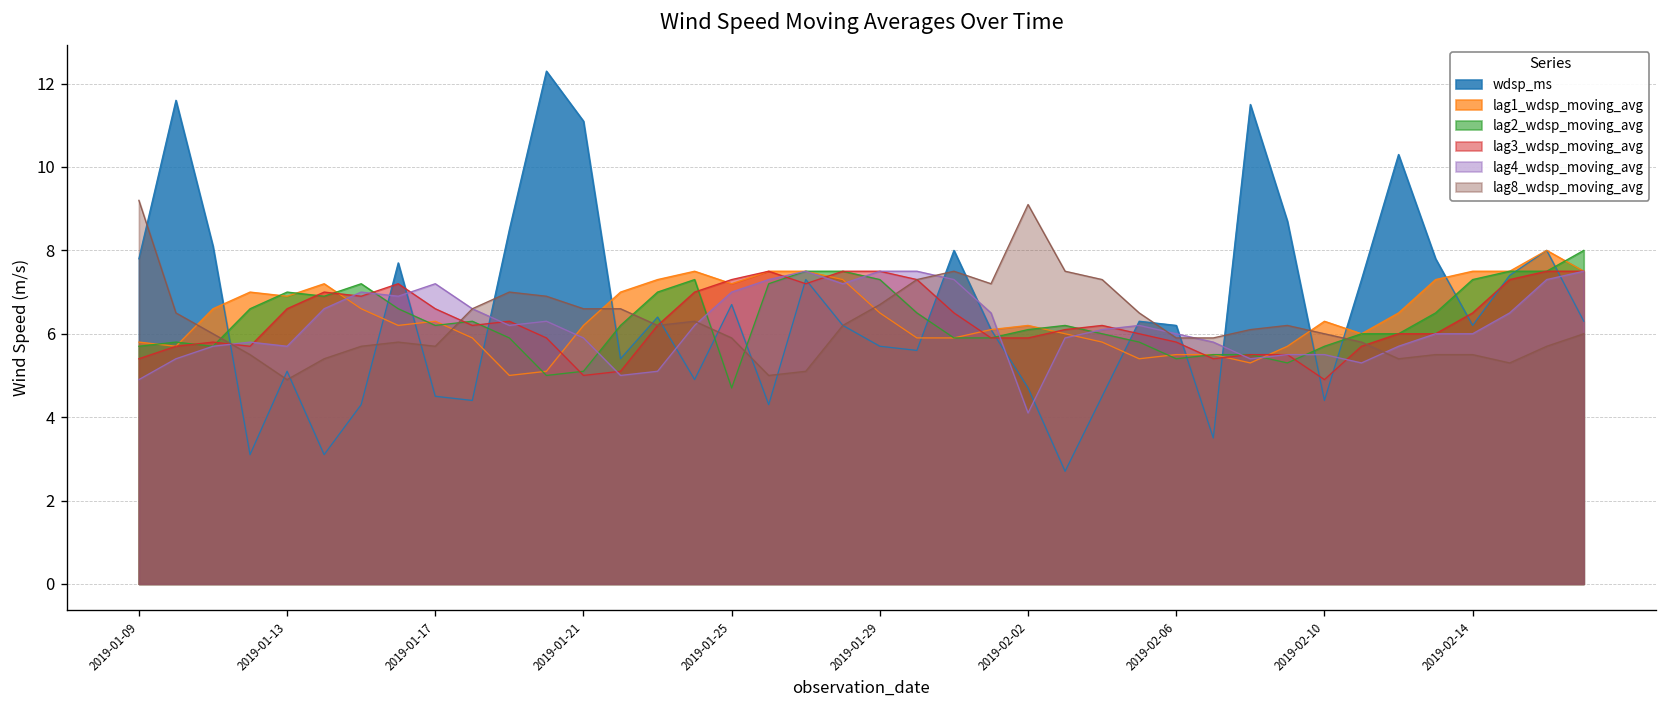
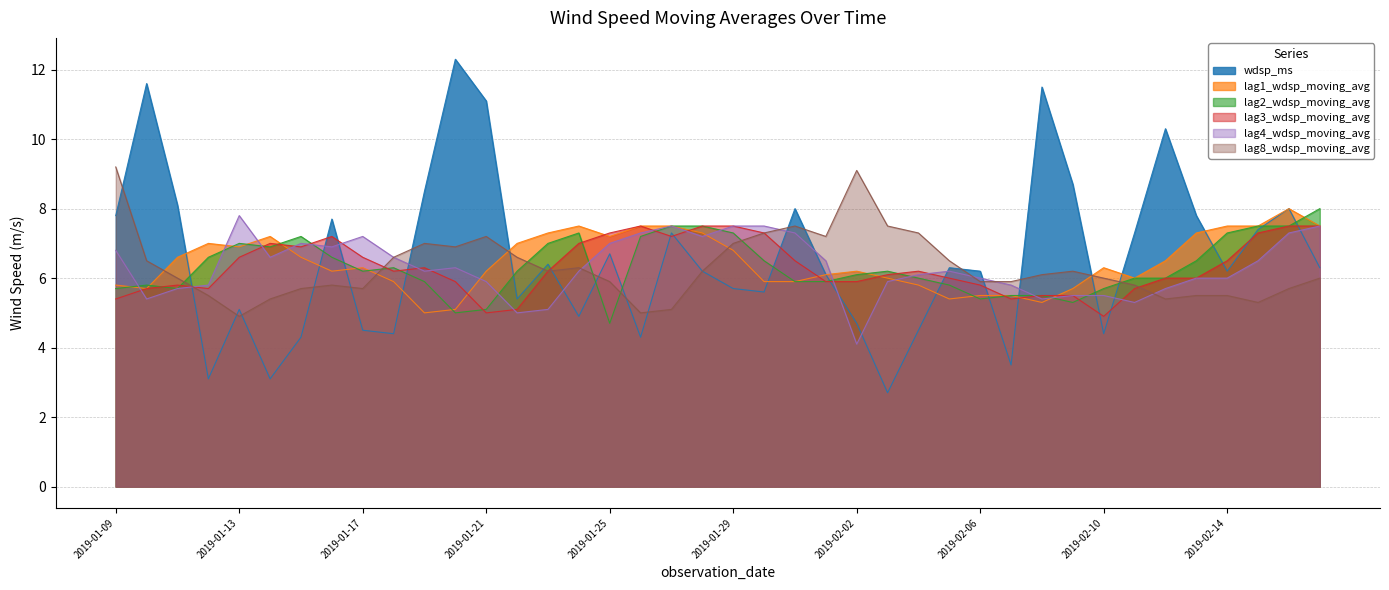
  {
    "wdsp_ms": {
      "2019-01-09": 7.8,
      "2019-01-13": 5.1,
      "2019-01-17": 4.5,
      "2019-01-21": 11.1,
      "2019-01-25": 6.7,
      "2019-01-29": 5.7,
      "2019-02-02": 4.7,
      "2019-02-06": 6.2,
      "2019-02-10": 4.4,
      "2019-02-14": 6.2
    },
    "lag1_wdsp_moving_avg": {
      "2019-01-09": 5.8,
      "2019-01-13": 6.9,
      "2019-01-17": 6.3,
      "2019-01-21": 6.2,
      "2019-01-25": 7.2,
-     "2019-01-29": 6.5,
+     "2019-01-29": 6.8,
      "2019-02-02": 6.2,
      "2019-02-06": 5.5,
      "2019-02-10": 6.3,
      "2019-02-14": 7.5
    },
    "lag2_wdsp_moving_avg": {
      "2019-01-09": 5.7,
      "2019-01-13": 7.0,
      "2019-01-17": 6.2,
      "2019-01-21": 5.1,
      "2019-01-25": 4.7,
      "2019-01-29": 7.3,
      "2019-02-02": 6.1,
      "2019-02-06": 5.4,
      "2019-02-10": 5.7,
      "2019-02-14": 7.3
    },
    "lag3_wdsp_moving_avg": {
      "2019-01-09": 5.4,
      "2019-01-13": 6.6,
      "2019-01-17": 6.6,
      "2019-01-21": 5.0,
      "2019-01-25": 7.3,
      "2019-02-02": 5.9,
      "2019-02-06": 5.8,
      "2019-02-10": 4.9,
      "2019-02-14": 6.5
    },
    "lag4_wdsp_moving_avg": {
-     "2019-01-09": 4.9,
-     "2019-01-13": 5.7,
+     "2019-01-09": 6.8,
+     "2019-01-13": 7.8,
      "2019-01-17": 7.2,
      "2019-01-21": 5.9,
      "2019-01-25": 7.0,
      "2019-02-02": 4.1,
      "2019-02-06": 6.0,
      "2019-02-10": 5.5,
      "2019-02-14": 6.0
    },
    "lag8_wdsp_moving_avg": {
      "2019-01-09": 9.2,
      "2019-01-13": 4.9,
      "2019-01-17": 5.7,
-     "2019-01-21": 6.6,
+     "2019-01-21": 7.2,
      "2019-01-25": 5.9,
-     "2019-01-29": 6.7,
+     "2019-01-29": 7.0,
      "2019-02-02": 9.1,
      "2019-02-06": 5.9,
      "2019-02-10": 6.0,
      "2019-02-14": 5.5
    }
  }
